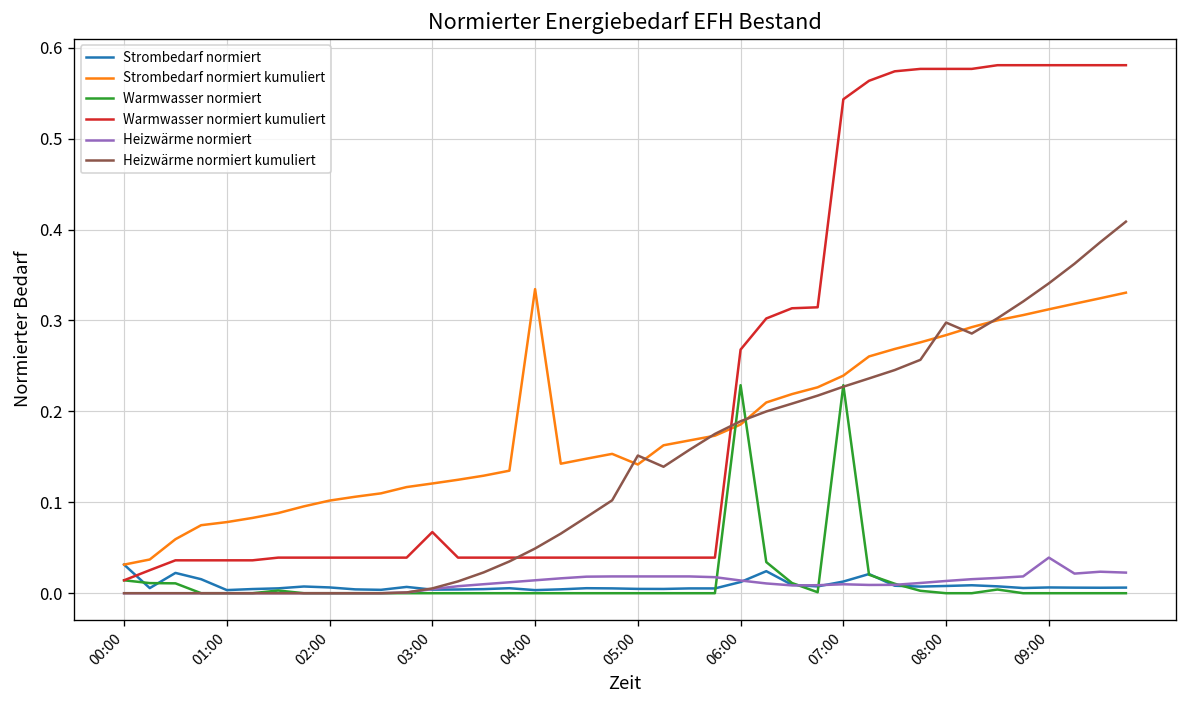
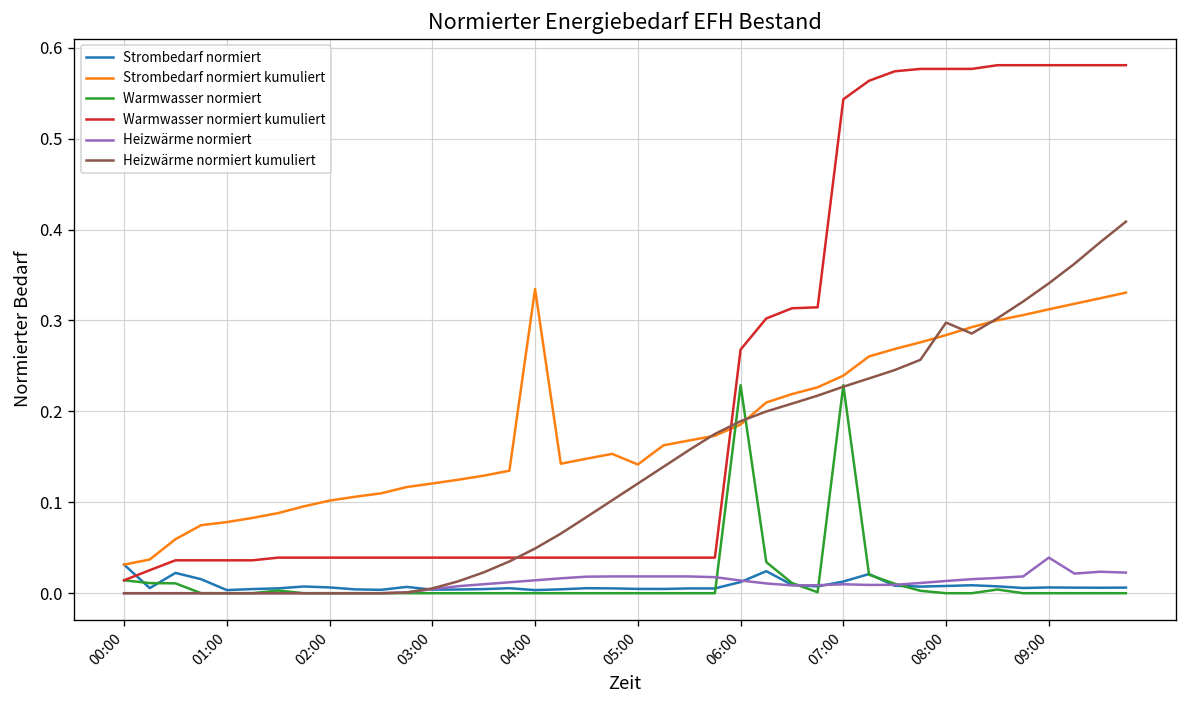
  {
    "Strombedarf normiert": {
      "01:00": 0.00,
      "02:00": 0.01,
      "05:00": 0.00,
      "08:00": 0.01,
      "09:00": 0.01
    },
    "Strombedarf normiert kumuliert": {
      "01:00": 0.08,
      "02:00": 0.10,
      "03:00": 0.12,
      "04:00": 0.33,
      "05:00": 0.14,
      "06:00": 0.19,
      "07:00": 0.24,
      "08:00": 0.28,
      "09:00": 0.31
    },
    "Warmwasser normiert": {
      "03:00": 0.00,
      "05:00": 0.00,
      "06:00": 0.23,
      "08:00": 0.00,
      "09:00": 0.00
    },
    "Warmwasser normiert kumuliert": {
      "01:00": 0.04,
      "02:00": 0.04,
-     "03:00": 0.07,
+     "03:00": 0.04,
      "04:00": 0.04,
      "05:00": 0.04,
      "06:00": 0.27,
      "07:00": 0.54,
      "08:00": 0.58,
      "09:00": 0.58
    },
    "Heizwärme normiert": {
      "04:00": 0.01,
      "05:00": 0.02,
      "08:00": 0.01,
      "09:00": 0.04
    },
    "Heizwärme normiert kumuliert": {
      "04:00": 0.05,
-     "05:00": 0.15,
+     "05:00": 0.12,
      "06:00": 0.19,
      "08:00": 0.30,
      "09:00": 0.34
    }
  }
